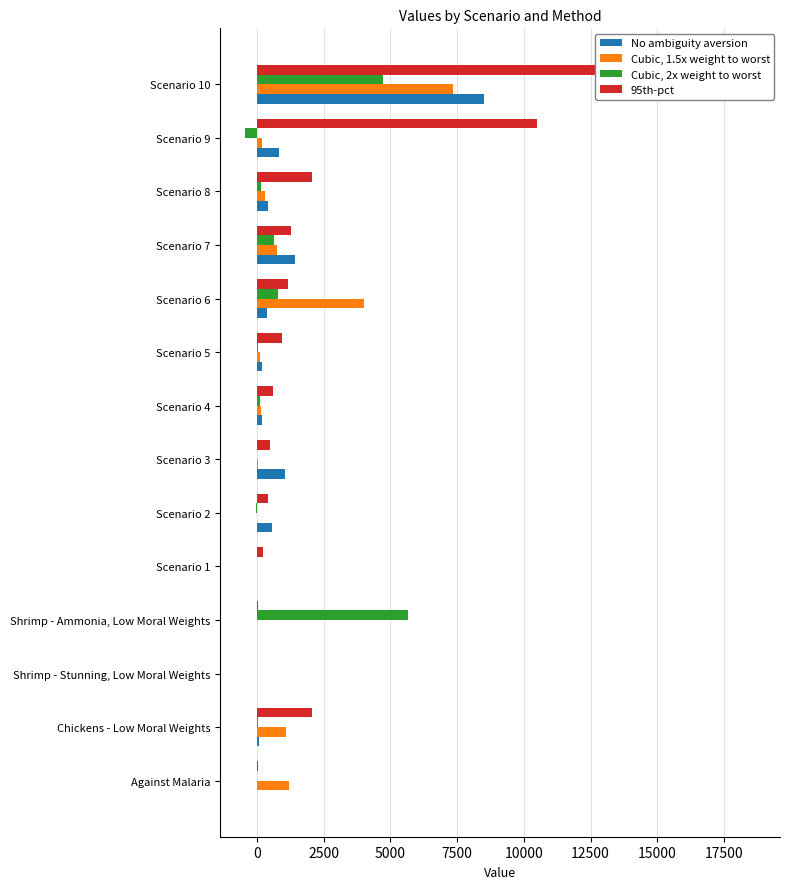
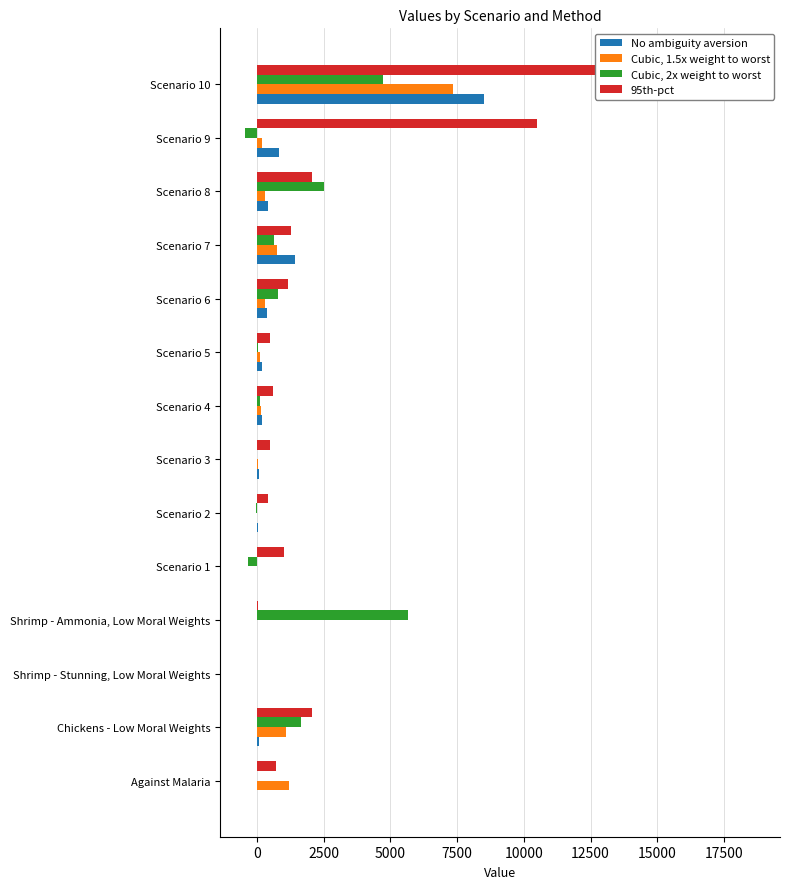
  {
    "No ambiguity aversion": {
      "Scenario 10": 8500,
      "Scenario 9": 800,
      "Scenario 8": 400,
      "Scenario 7": 1400,
      "Scenario 6": 400,
      "Scenario 5": 200,
      "Scenario 4": 200,
-     "Scenario 3": 1100,
-     "Scenario 2": 600
+     "Scenario 3": 100,
+     "Scenario 2": 0
    },
    "Cubic, 1.5x weight to worst": {
      "Scenario 10": 7300,
      "Scenario 9": 200,
      "Scenario 8": 300,
      "Scenario 7": 700,
-     "Scenario 6": 4000,
+     "Scenario 6": 300,
      "Scenario 5": 100,
      "Scenario 4": 200,
      "Chickens - Low Moral Weights": 1100,
      "Against Malaria": 1200
    },
    "Cubic, 2x weight to worst": {
      "Scenario 10": 4700,
      "Scenario 9": -400,
-     "Scenario 8": 200,
+     "Scenario 8": 2500,
      "Scenario 7": 600,
      "Scenario 6": 800,
      "Scenario 4": 100,
-     "Scenario 1": 0,
+     "Scenario 1": -300,
      "Shrimp - Ammonia, Low Moral Weights": 5700,
-     "Chickens - Low Moral Weights": 0
+     "Chickens - Low Moral Weights": 1700
    },
    "95th-pct": {
      "Scenario 9": 10500,
      "Scenario 8": 2100,
      "Scenario 7": 1300,
      "Scenario 6": 1200,
-     "Scenario 5": 1000,
+     "Scenario 5": 500,
      "Scenario 4": 600,
      "Scenario 3": 500,
      "Scenario 2": 400,
-     "Scenario 1": 200,
+     "Scenario 1": 1000,
      "Chickens - Low Moral Weights": 2000,
-     "Against Malaria": 0
+     "Against Malaria": 700
    }
  }
